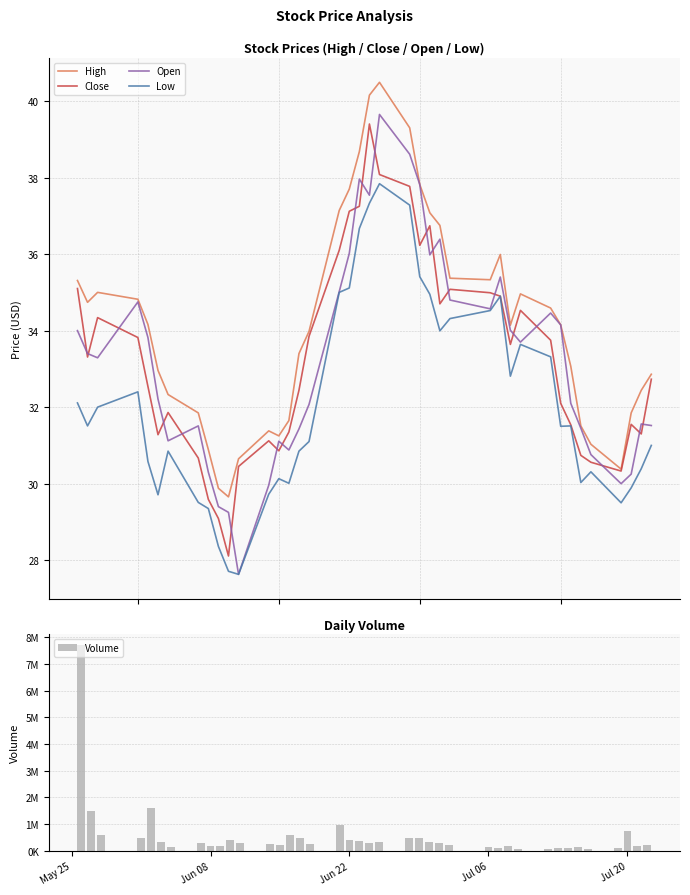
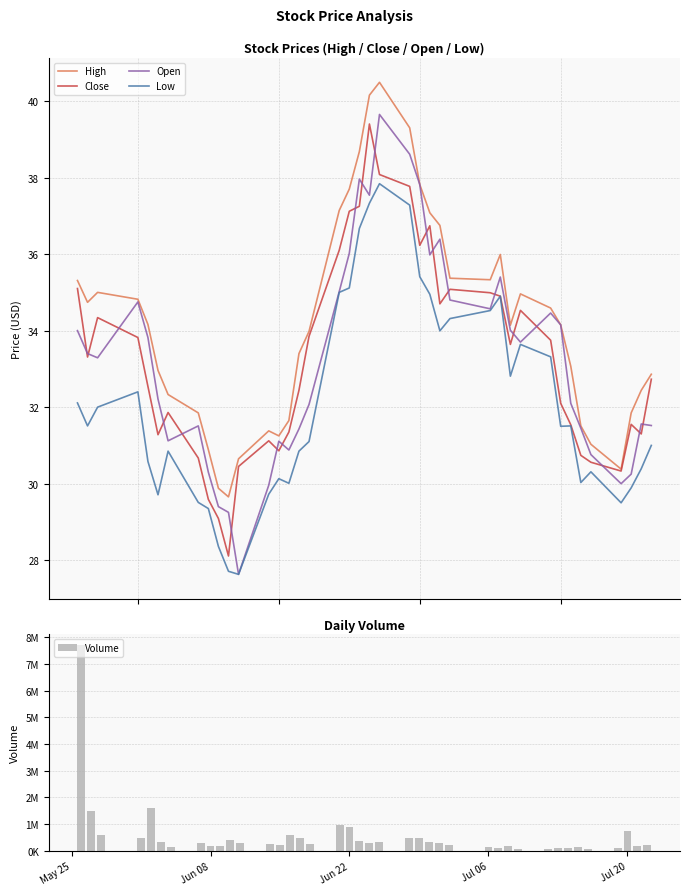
  {
    "Daily Volume": {
      "Jun 08": 200000,
-     "Jun 22": 400000,
+     "Jun 22": 900000,
      "Jul 06": 100000,
      "Jul 20": 700000
    }
  }
